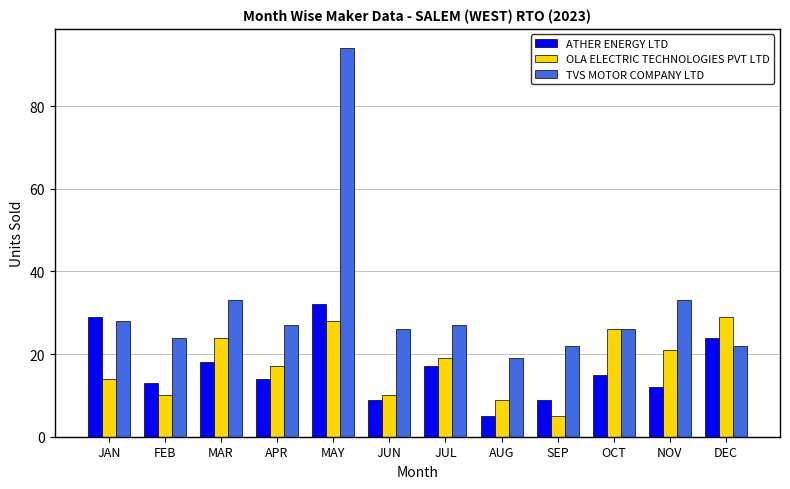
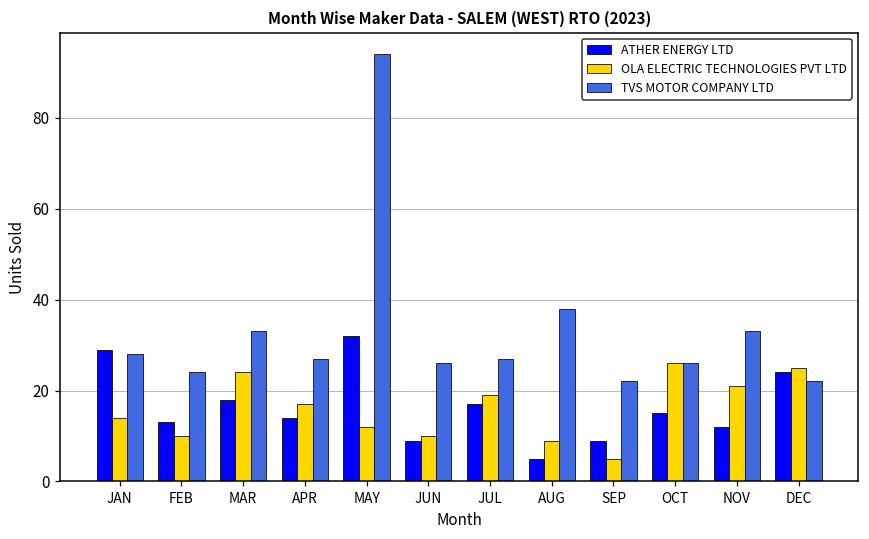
  {
    "ATHER ENERGY LTD": {
      "JAN": 29,
      "FEB": 13,
      "MAR": 18,
      "APR": 14,
      "MAY": 32,
      "JUN": 9,
      "JUL": 17,
      "AUG": 5,
      "SEP": 9,
      "OCT": 15,
      "NOV": 12,
      "DEC": 24
    },
    "OLA ELECTRIC TECHNOLOGIES PVT LTD": {
      "JAN": 14,
      "FEB": 10,
      "MAR": 24,
      "APR": 17,
-     "MAY": 28,
+     "MAY": 12,
      "JUN": 10,
      "JUL": 19,
      "AUG": 9,
      "SEP": 5,
      "OCT": 26,
      "NOV": 21,
-     "DEC": 29
+     "DEC": 25
    },
    "TVS MOTOR COMPANY LTD": {
      "JAN": 28,
      "FEB": 24,
      "MAR": 33,
      "APR": 27,
      "MAY": 94,
      "JUN": 26,
      "JUL": 27,
-     "AUG": 19,
+     "AUG": 38,
      "SEP": 22,
      "OCT": 26,
      "NOV": 33,
      "DEC": 22
    }
  }
